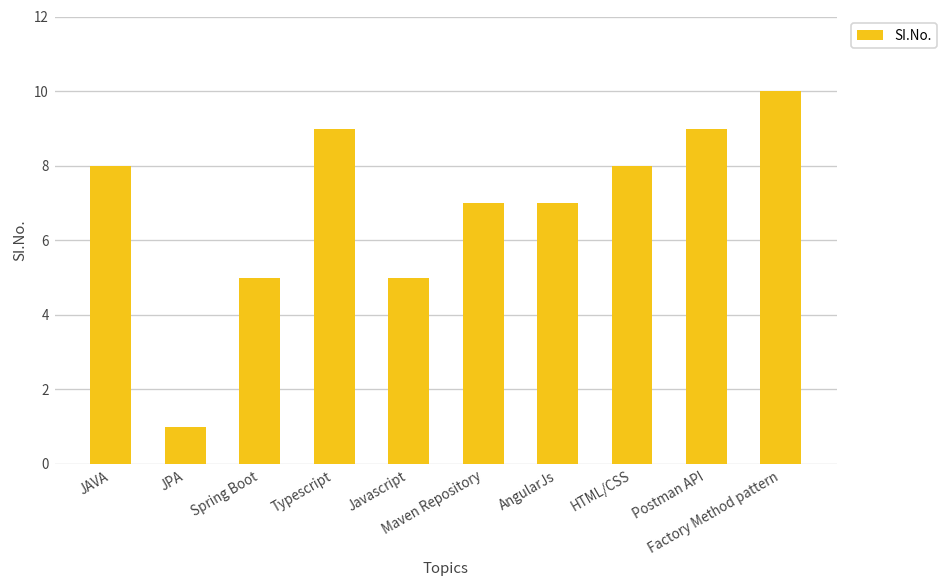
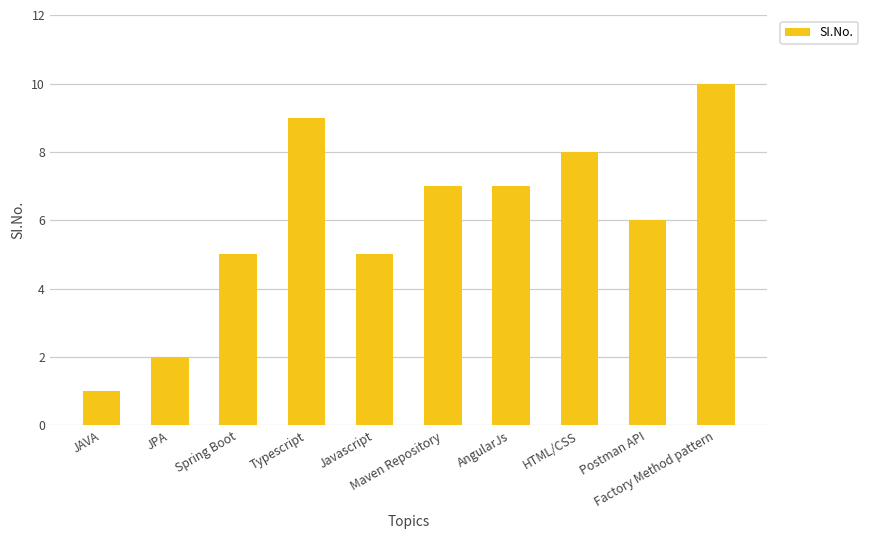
  {
-   "JAVA": 8,
-   "JPA": 1,
+   "JAVA": 1,
+   "JPA": 2,
    "Spring Boot": 5,
    "Typescript": 9,
    "Javascript": 5,
    "Maven Repository": 7,
    "AngularJs": 7,
    "HTML/CSS": 8,
-   "Postman API": 9,
+   "Postman API": 6,
    "Factory Method pattern": 10
  }
